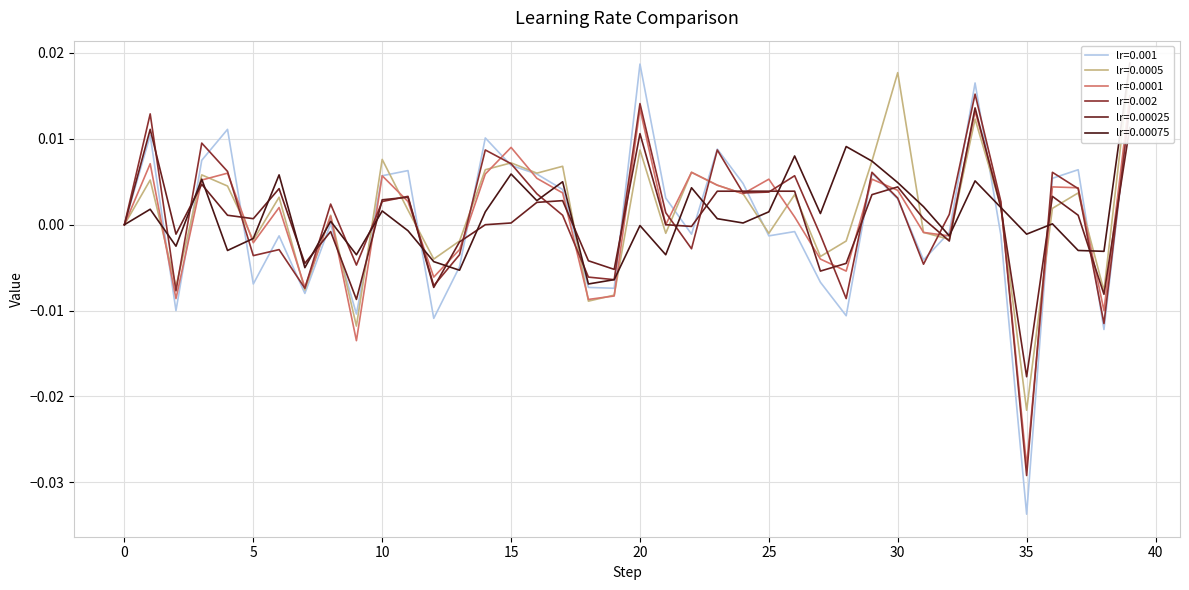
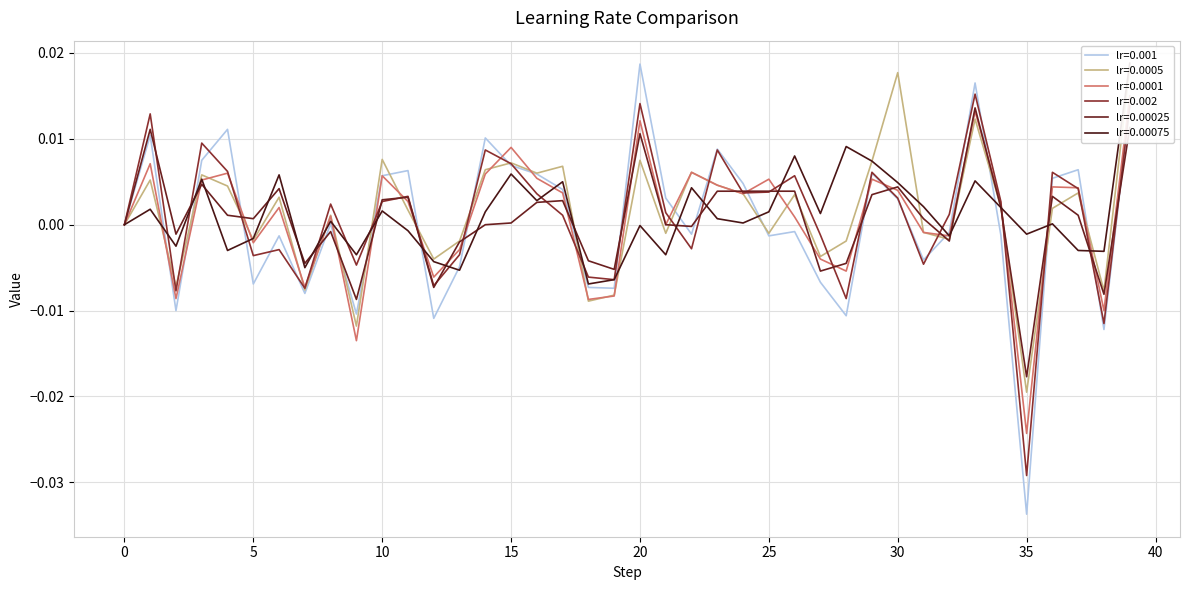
  {
    "lr=0.001": {
      "5": -0.007,
      "20": 0.019,
      "25": -0.001,
      "35": -0.034
    },
    "lr=0.0005": {
      "10": 0.008,
-     "20": 0.009,
+     "20": 0.008,
      "25": -0.001,
      "30": 0.018,
-     "35": -0.022
+     "35": -0.020
    },
    "lr=0.0001": {
      "15": 0.009,
-     "20": 0.014,
+     "20": 0.012,
      "25": 0.005,
      "30": 0.004,
-     "35": -0.028
+     "35": -0.024
    }
  }
